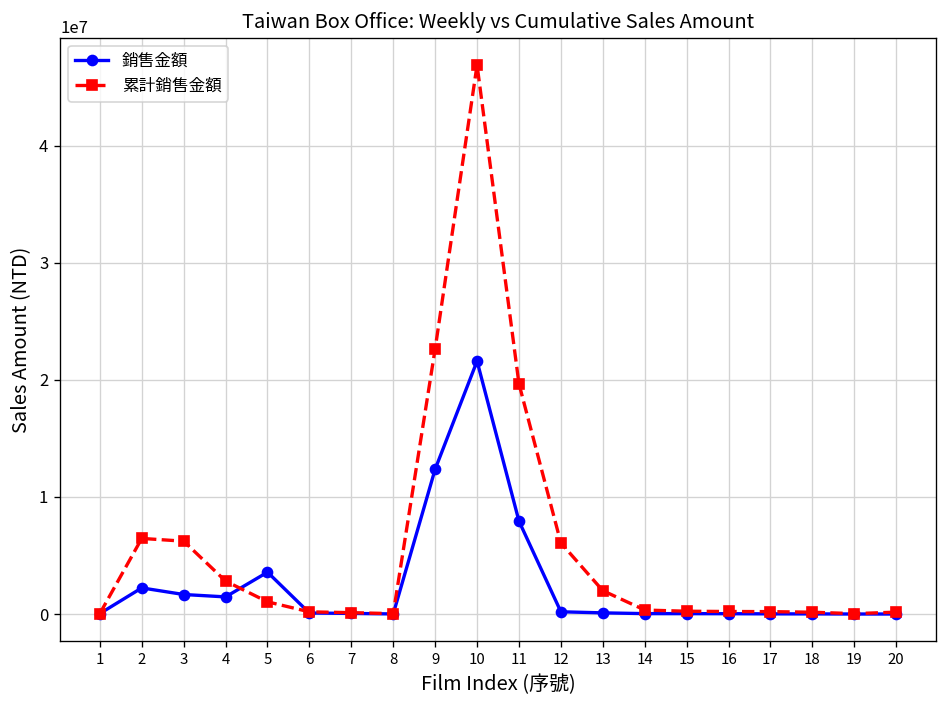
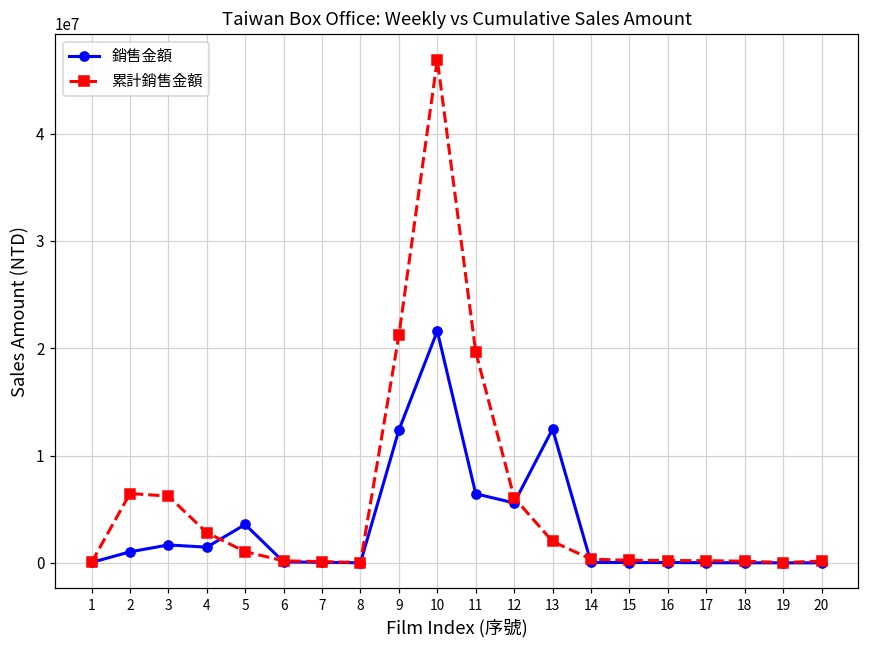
  {
    "銷售金額": {
-     "2": 2000000,
+     "2": 1000000,
      "3": 2000000,
      "4": 1000000,
      "5": 4000000,
      "9": 12000000,
      "10": 22000000,
-     "11": 8000000,
-     "12": 0,
-     "13": 0,
+     "11": 6000000,
+     "12": 6000000,
+     "13": 12000000,
      "14": 0
    },
    "累計銷售金額": {
      "2": 6000000,
      "3": 6000000,
      "4": 3000000,
      "5": 1000000,
-     "9": 23000000,
+     "9": 21000000,
      "10": 47000000,
      "11": 20000000,
      "12": 6000000,
      "13": 2000000,
      "14": 0
    }
  }
